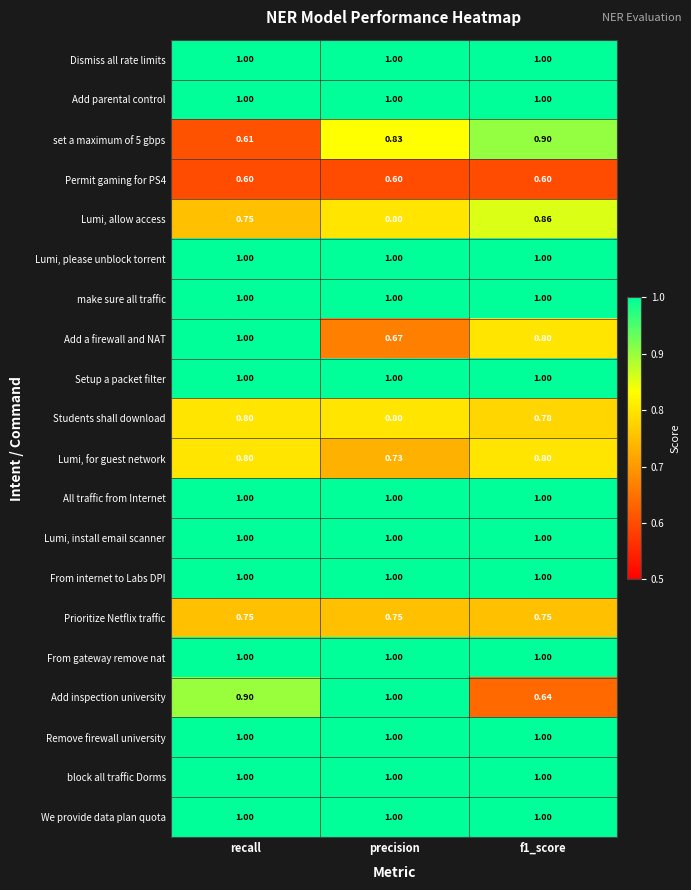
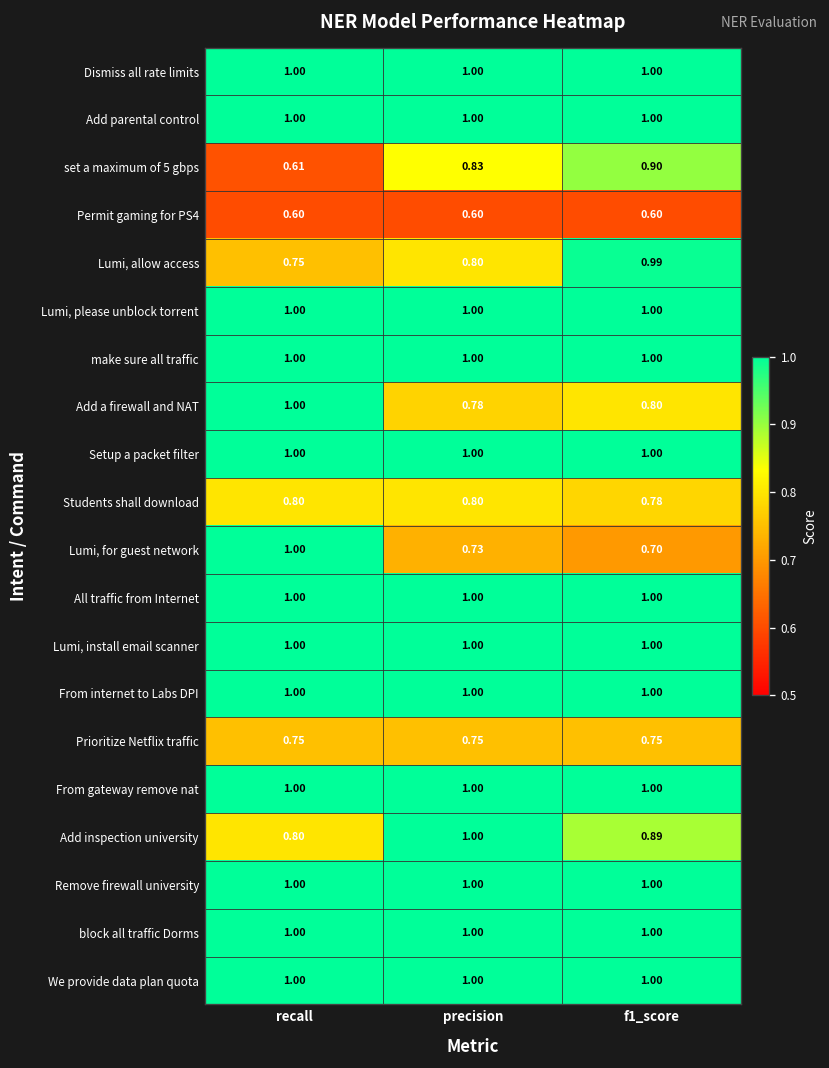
  {
    "Dismiss all rate limits": {
      "recall": 1.00,
      "precision": 1.00,
      "f1_score": 1.00
    },
    "Add parental control": {
      "recall": 1.00,
      "precision": 1.00,
      "f1_score": 1.00
    },
    "set a maximum of 5 gbps": {
      "recall": 0.61,
      "precision": 0.83,
      "f1_score": 0.90
    },
    "Permit gaming for PS4": {
      "recall": 0.60,
      "precision": 0.60,
      "f1_score": 0.60
    },
    "Lumi, allow access": {
      "recall": 0.75,
      "precision": 0.80,
-     "f1_score": 0.86
+     "f1_score": 0.99
    },
    "Lumi, please unblock torrent": {
      "recall": 1.00,
      "precision": 1.00,
      "f1_score": 1.00
    },
    "make sure all traffic": {
      "recall": 1.00,
      "precision": 1.00,
      "f1_score": 1.00
    },
    "Add a firewall and NAT": {
      "recall": 1.00,
-     "precision": 0.67,
+     "precision": 0.78,
      "f1_score": 0.80
    },
    "Setup a packet filter": {
      "recall": 1.00,
      "precision": 1.00,
      "f1_score": 1.00
    },
    "Students shall download": {
      "recall": 0.80,
      "precision": 0.80,
      "f1_score": 0.78
    },
    "Lumi, for guest network": {
-     "recall": 0.80,
+     "recall": 1.00,
      "precision": 0.73,
-     "f1_score": 0.80
+     "f1_score": 0.70
    },
    "All traffic from Internet": {
      "recall": 1.00,
      "precision": 1.00,
      "f1_score": 1.00
    },
    "Lumi, install email scanner": {
      "recall": 1.00,
      "precision": 1.00,
      "f1_score": 1.00
    },
    "From internet to Labs DPI": {
      "recall": 1.00,
      "precision": 1.00,
      "f1_score": 1.00
    },
    "Prioritize Netflix traffic": {
      "recall": 0.75,
      "precision": 0.75,
      "f1_score": 0.75
    },
    "From gateway remove nat": {
      "recall": 1.00,
      "precision": 1.00,
      "f1_score": 1.00
    },
    "Add inspection university": {
-     "recall": 0.90,
+     "recall": 0.80,
      "precision": 1.00,
-     "f1_score": 0.64
+     "f1_score": 0.89
    },
    "Remove firewall university": {
      "recall": 1.00,
      "precision": 1.00,
      "f1_score": 1.00
    },
    "block all traffic Dorms": {
      "recall": 1.00,
      "precision": 1.00,
      "f1_score": 1.00
    },
    "We provide data plan quota": {
      "recall": 1.00,
      "precision": 1.00,
      "f1_score": 1.00
    }
  }
